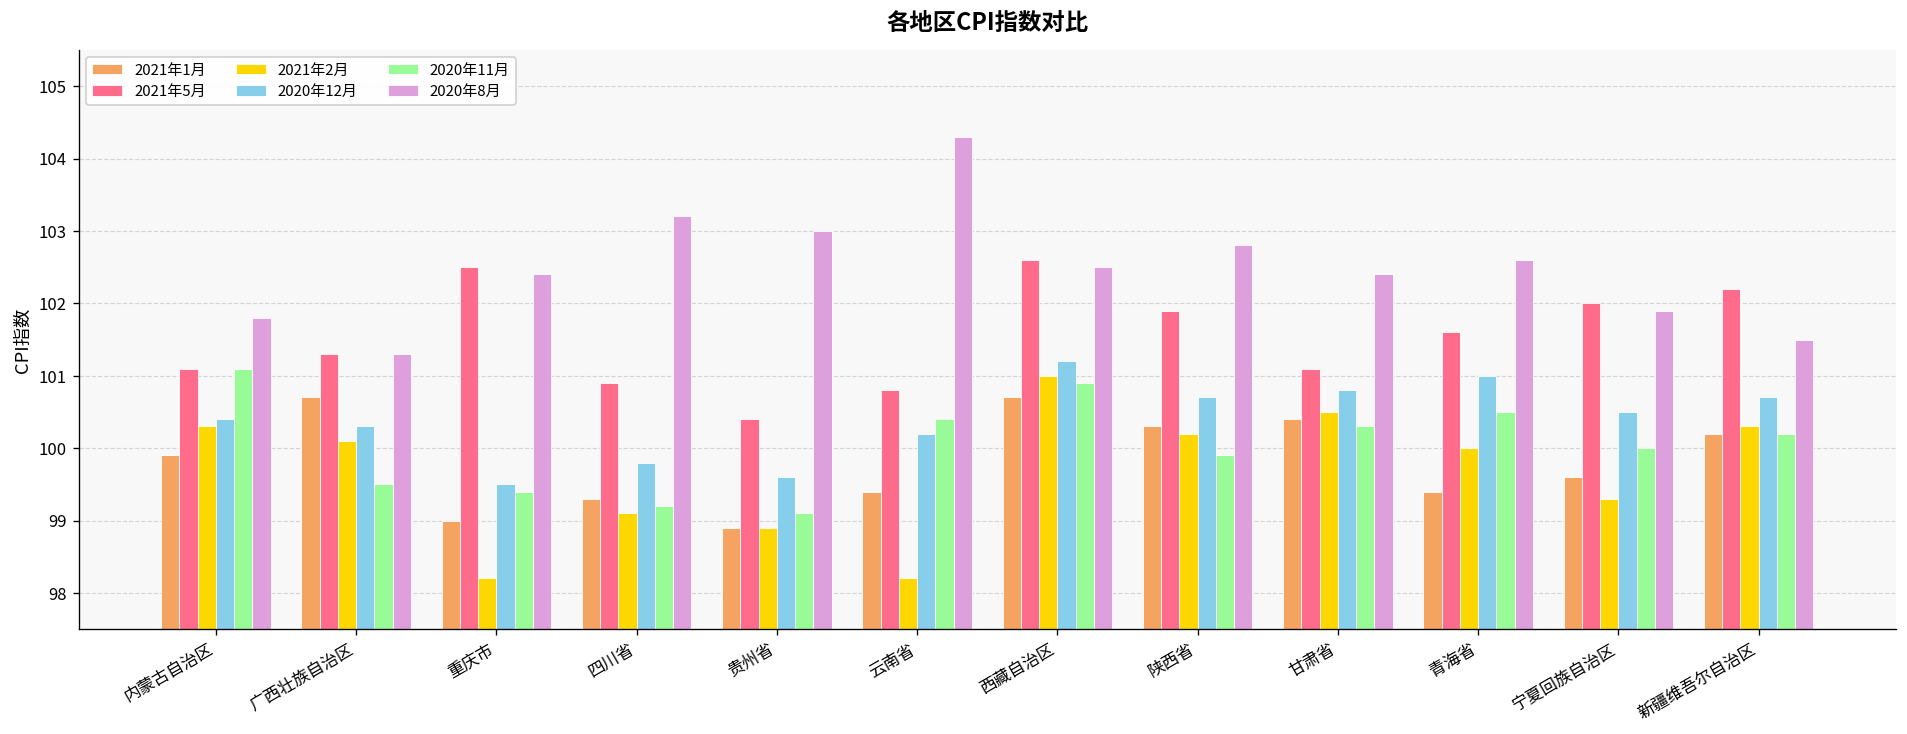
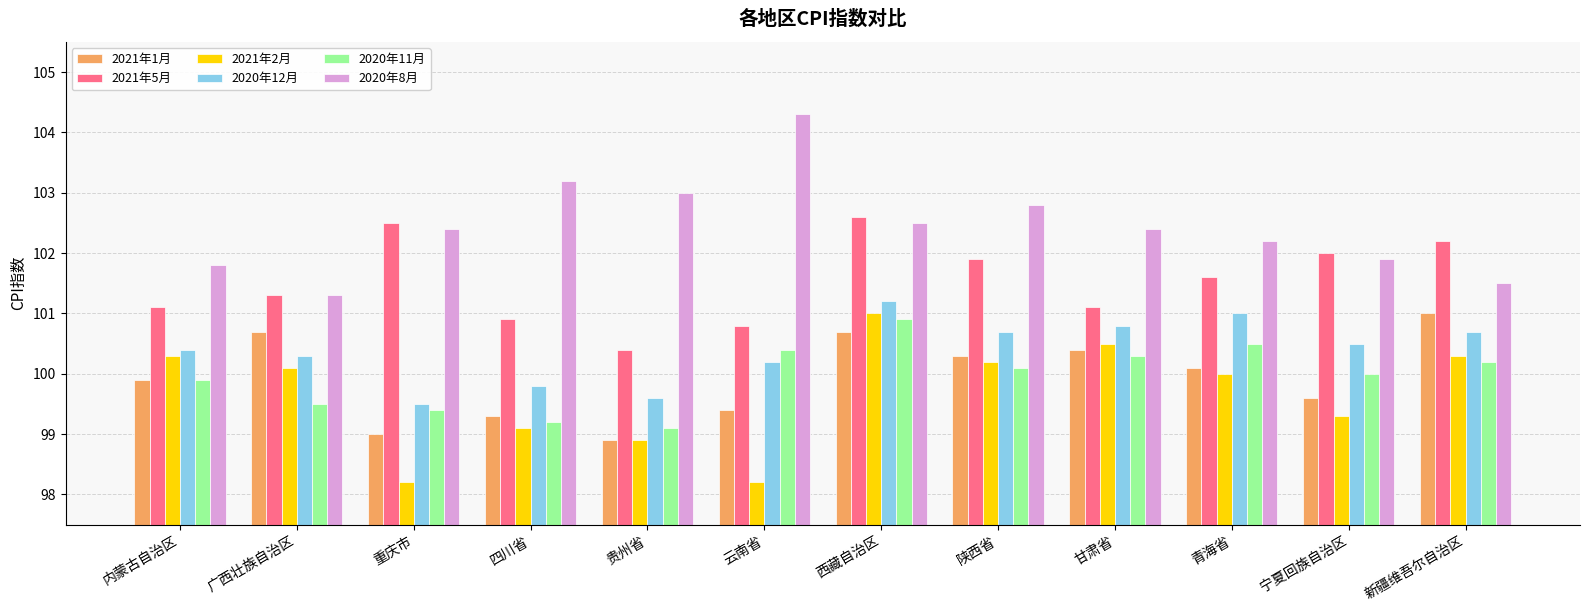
  {
    "2021年1月": {
      "内蒙古自治区": 99.9,
      "广西壮族自治区": 100.7,
      "重庆市": 99.0,
      "四川省": 99.3,
      "贵州省": 98.9,
      "云南省": 99.4,
      "西藏自治区": 100.7,
      "陕西省": 100.3,
      "甘肃省": 100.4,
-     "青海省": 99.4,
+     "青海省": 100.1,
      "宁夏回族自治区": 99.6,
-     "新疆维吾尔自治区": 100.2
+     "新疆维吾尔自治区": 101.0
    },
    "2021年5月": {
      "内蒙古自治区": 101.1,
      "广西壮族自治区": 101.3,
      "重庆市": 102.5,
      "四川省": 100.9,
      "贵州省": 100.4,
      "云南省": 100.8,
      "西藏自治区": 102.6,
      "陕西省": 101.9,
      "甘肃省": 101.1,
      "青海省": 101.6,
      "宁夏回族自治区": 102.0,
      "新疆维吾尔自治区": 102.2
    },
    "2021年2月": {
      "内蒙古自治区": 100.3,
      "广西壮族自治区": 100.1,
      "重庆市": 98.2,
      "四川省": 99.1,
      "贵州省": 98.9,
      "云南省": 98.2,
      "西藏自治区": 101.0,
      "陕西省": 100.2,
      "甘肃省": 100.5,
      "青海省": 100.0,
      "宁夏回族自治区": 99.3,
      "新疆维吾尔自治区": 100.3
    },
    "2020年12月": {
      "内蒙古自治区": 100.4,
      "广西壮族自治区": 100.3,
      "重庆市": 99.5,
      "四川省": 99.8,
      "贵州省": 99.6,
      "云南省": 100.2,
      "西藏自治区": 101.2,
      "陕西省": 100.7,
      "甘肃省": 100.8,
      "青海省": 101.0,
      "宁夏回族自治区": 100.5,
      "新疆维吾尔自治区": 100.7
    },
    "2020年11月": {
-     "内蒙古自治区": 101.1,
+     "内蒙古自治区": 99.9,
      "广西壮族自治区": 99.5,
      "重庆市": 99.4,
      "四川省": 99.2,
      "贵州省": 99.1,
      "云南省": 100.4,
      "西藏自治区": 100.9,
-     "陕西省": 99.9,
+     "陕西省": 100.1,
      "甘肃省": 100.3,
      "青海省": 100.5,
      "宁夏回族自治区": 100.0,
      "新疆维吾尔自治区": 100.2
    },
    "2020年8月": {
      "内蒙古自治区": 101.8,
      "广西壮族自治区": 101.3,
      "重庆市": 102.4,
      "四川省": 103.2,
      "贵州省": 103.0,
      "云南省": 104.3,
      "西藏自治区": 102.5,
      "陕西省": 102.8,
      "甘肃省": 102.4,
-     "青海省": 102.6,
+     "青海省": 102.2,
      "宁夏回族自治区": 101.9,
      "新疆维吾尔自治区": 101.5
    }
  }
